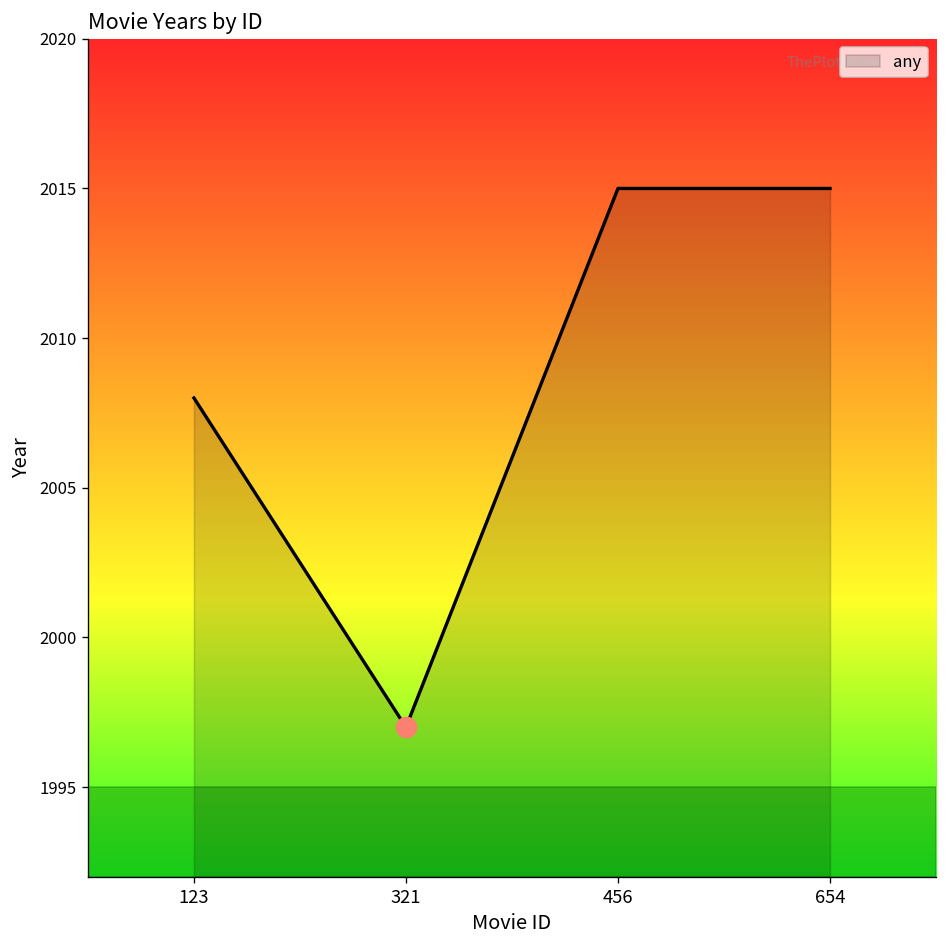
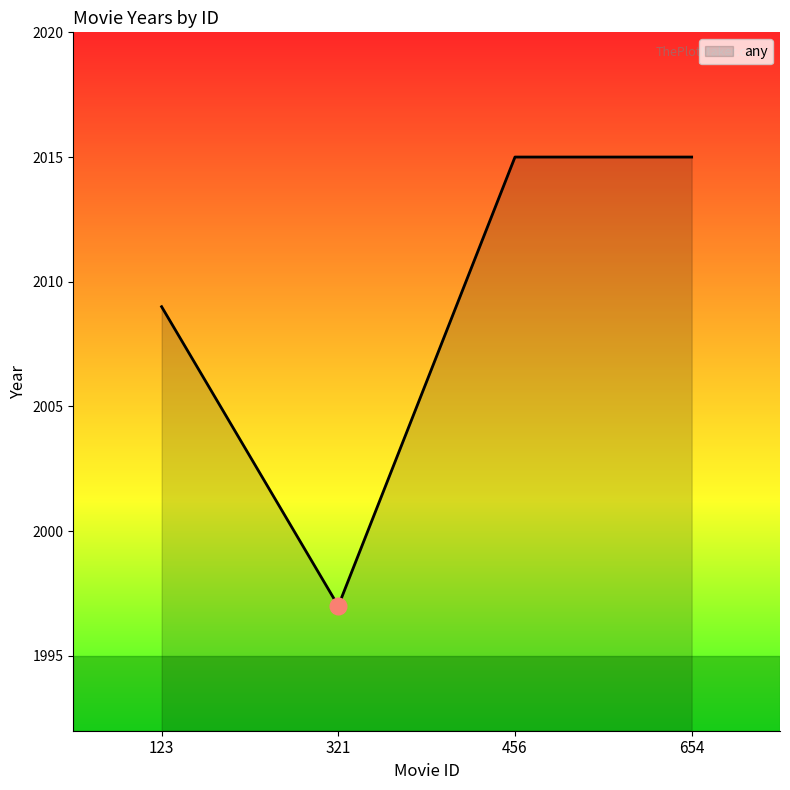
  {
    "any": {
-     "123": 2008,
+     "123": 2009,
      "456": 2015,
      "654": 2015
    }
  }
